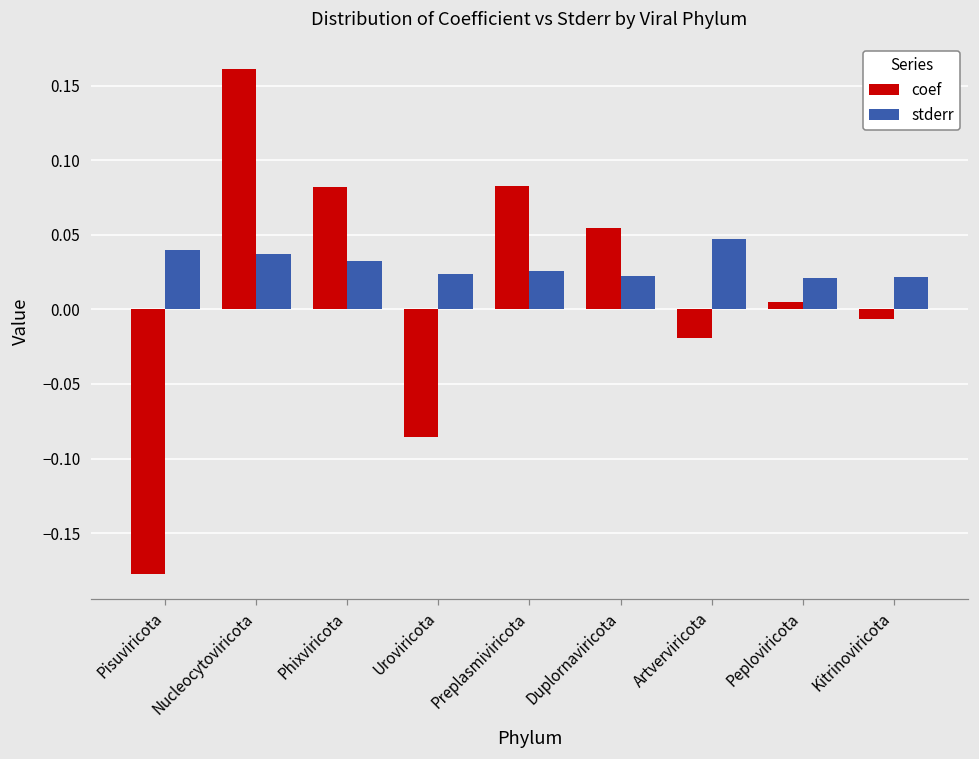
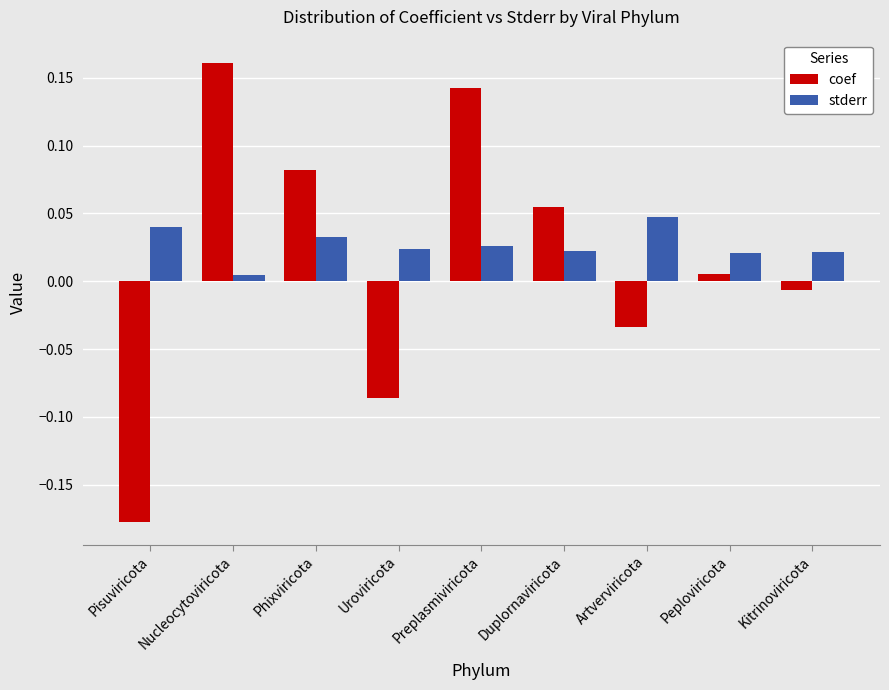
  {
    "coef": {
      "Pisuviricota": -0.177,
      "Nucleocytoviricota": 0.161,
      "Phixviricota": 0.082,
      "Uroviricota": -0.086,
-     "Preplasmiviricota": 0.082,
+     "Preplasmiviricota": 0.142,
      "Duplornaviricota": 0.055,
-     "Artverviricota": -0.019,
+     "Artverviricota": -0.034,
      "Peploviricota": 0.005,
      "Kitrinoviricota": -0.006
    },
    "stderr": {
      "Pisuviricota": 0.040,
-     "Nucleocytoviricota": 0.037,
+     "Nucleocytoviricota": 0.005,
      "Phixviricota": 0.032,
      "Uroviricota": 0.024,
      "Preplasmiviricota": 0.026,
      "Duplornaviricota": 0.022,
      "Artverviricota": 0.047,
      "Peploviricota": 0.021,
      "Kitrinoviricota": 0.022
    }
  }
